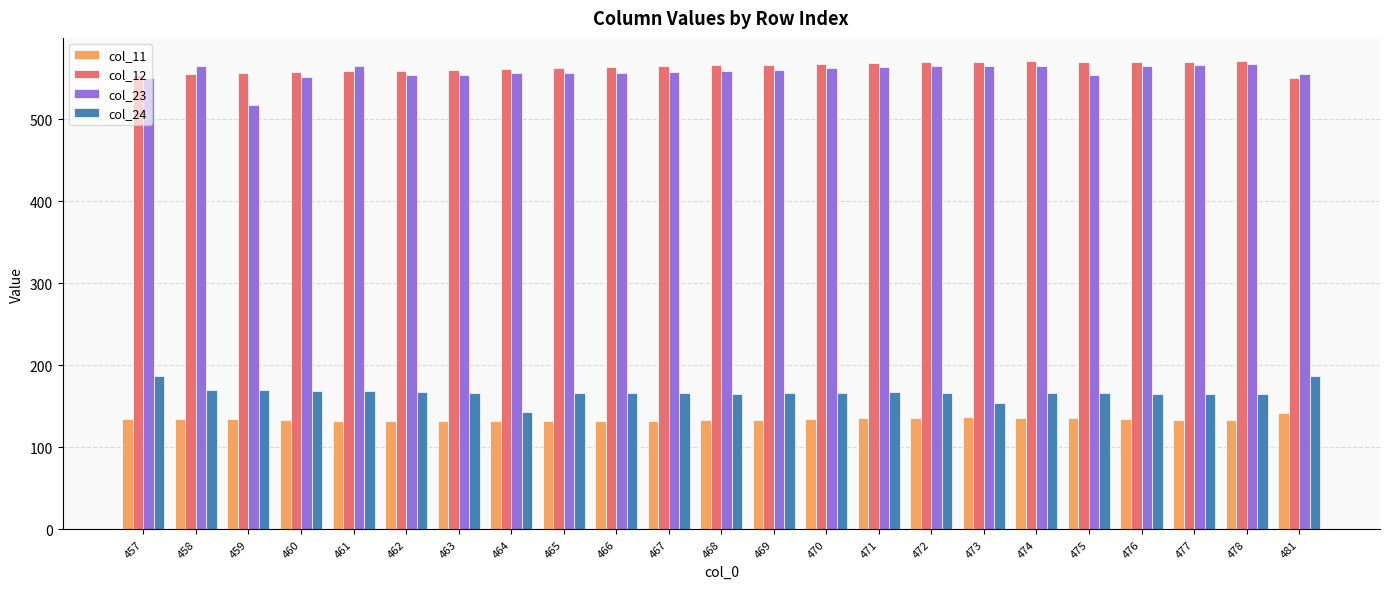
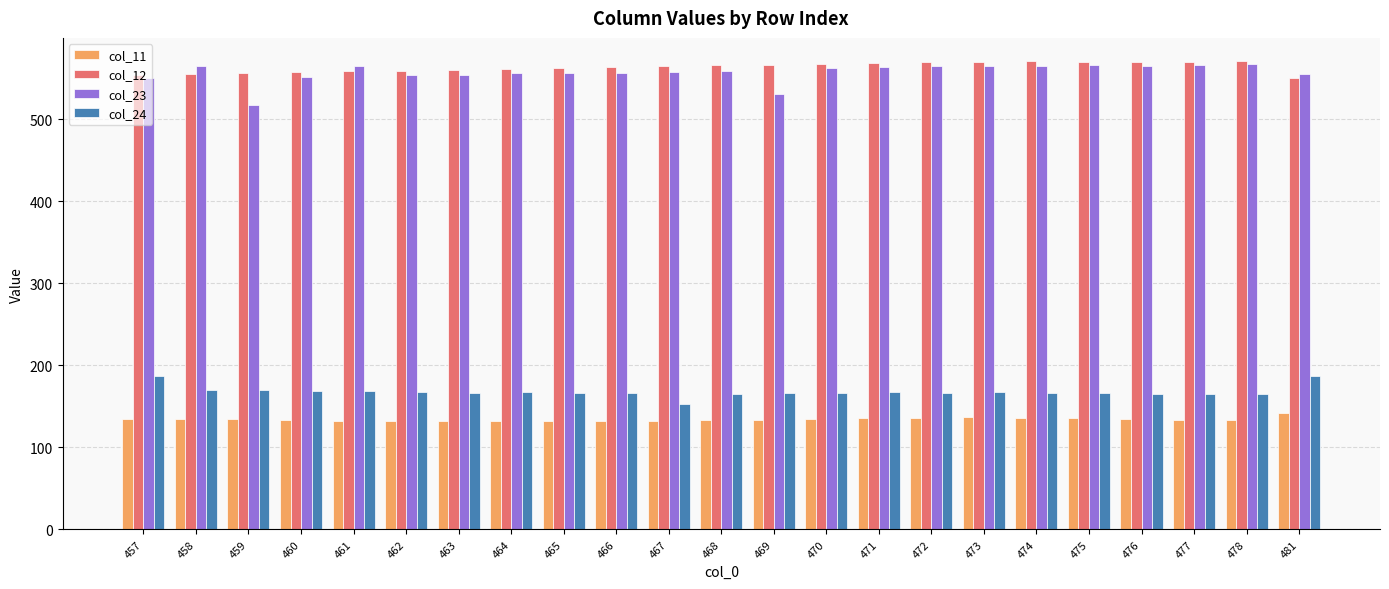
  {
    "col_23": {
      "458": 560,
      "459": 520,
      "460": 550,
      "461": 560,
      "462": 550,
      "463": 550,
      "464": 560,
      "465": 560,
      "466": 560,
      "467": 560,
      "468": 560,
-     "469": 560,
+     "469": 530,
      "470": 560,
      "471": 560,
      "472": 560,
      "473": 560,
      "474": 570,
-     "475": 550,
+     "475": 570,
      "476": 560,
      "477": 570,
      "478": 570,
      "481": 550
    },
    "col_24": {
      "457": 190,
      "458": 170,
      "459": 170,
      "460": 170,
      "461": 170,
      "462": 170,
      "463": 170,
-     "464": 140,
+     "464": 170,
      "465": 170,
      "466": 170,
-     "467": 170,
+     "467": 150,
      "468": 170,
      "469": 170,
      "470": 170,
      "471": 170,
      "472": 170,
-     "473": 150,
+     "473": 170,
      "474": 170,
      "475": 170,
      "476": 170,
      "477": 170,
      "478": 160,
      "481": 190
    }
  }
